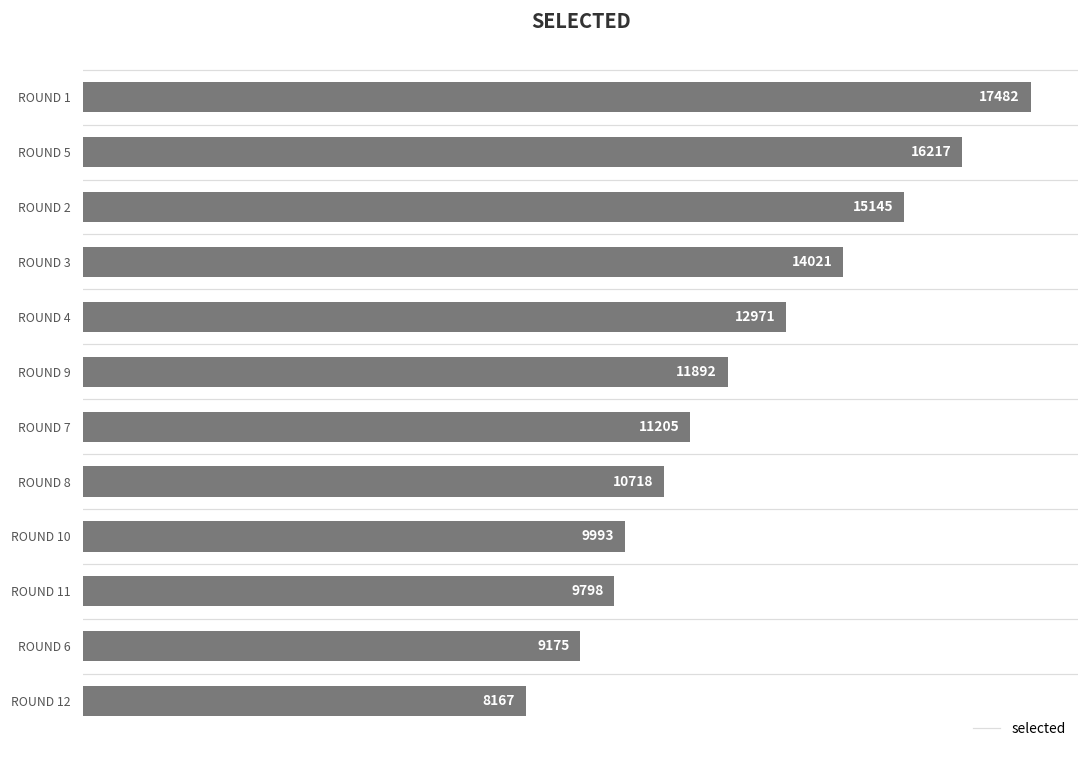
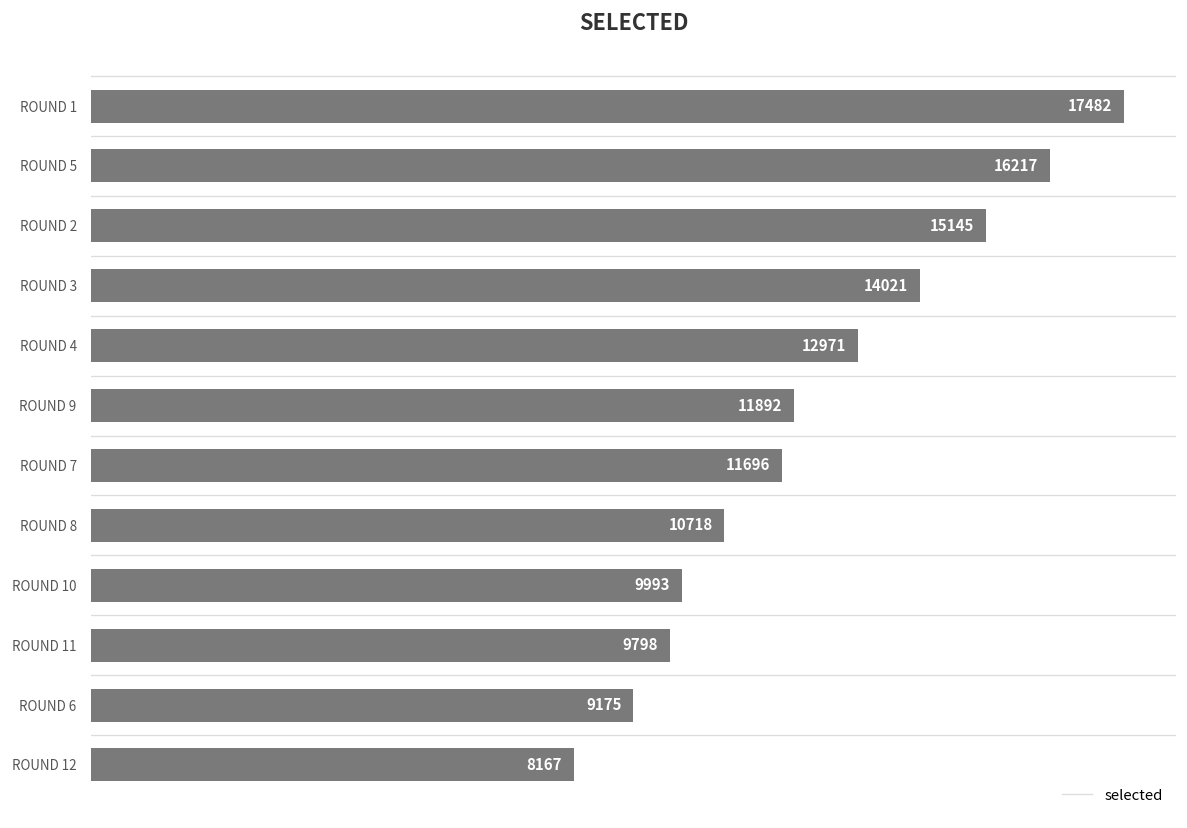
  {
    "ROUND 1": 17482,
    "ROUND 5": 16217,
    "ROUND 2": 15145,
    "ROUND 3": 14021,
    "ROUND 4": 12971,
    "ROUND 9": 11892,
-   "ROUND 7": 11205,
+   "ROUND 7": 11696,
    "ROUND 8": 10718,
    "ROUND 10": 9993,
    "ROUND 11": 9798,
    "ROUND 6": 9175,
    "ROUND 12": 8167
  }
